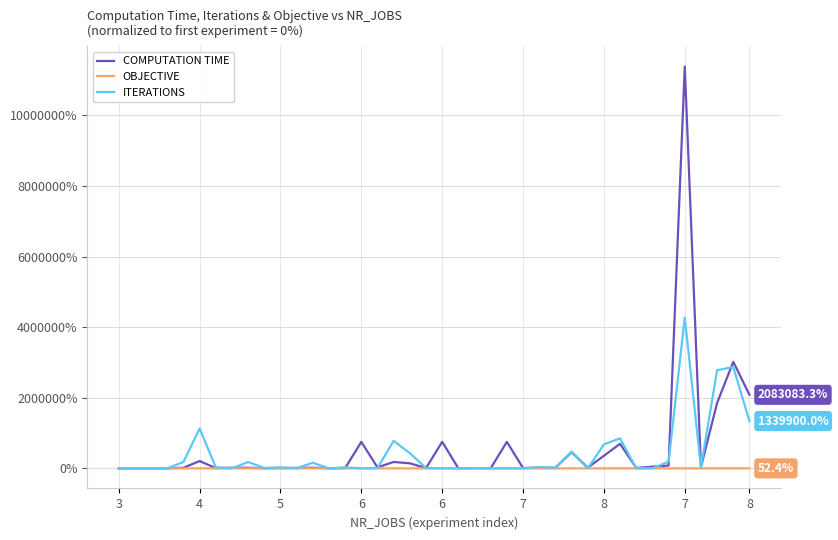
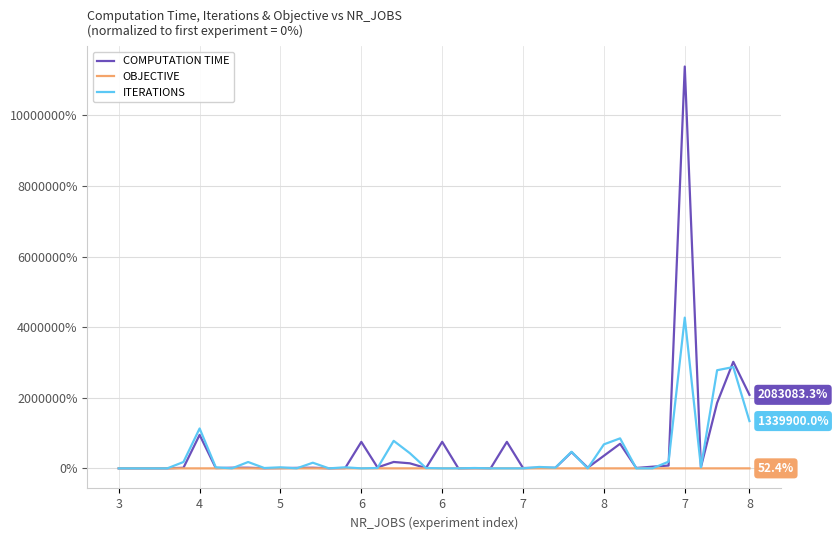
  {
    "COMPUTATION TIME": {
-     "4": "200000%"
+     "4": "900000%"
    },
    "OBJECTIVE": {
      "4": "0%"
    },
    "ITERATIONS": {
      "4": "1100000%"
    }
  }
